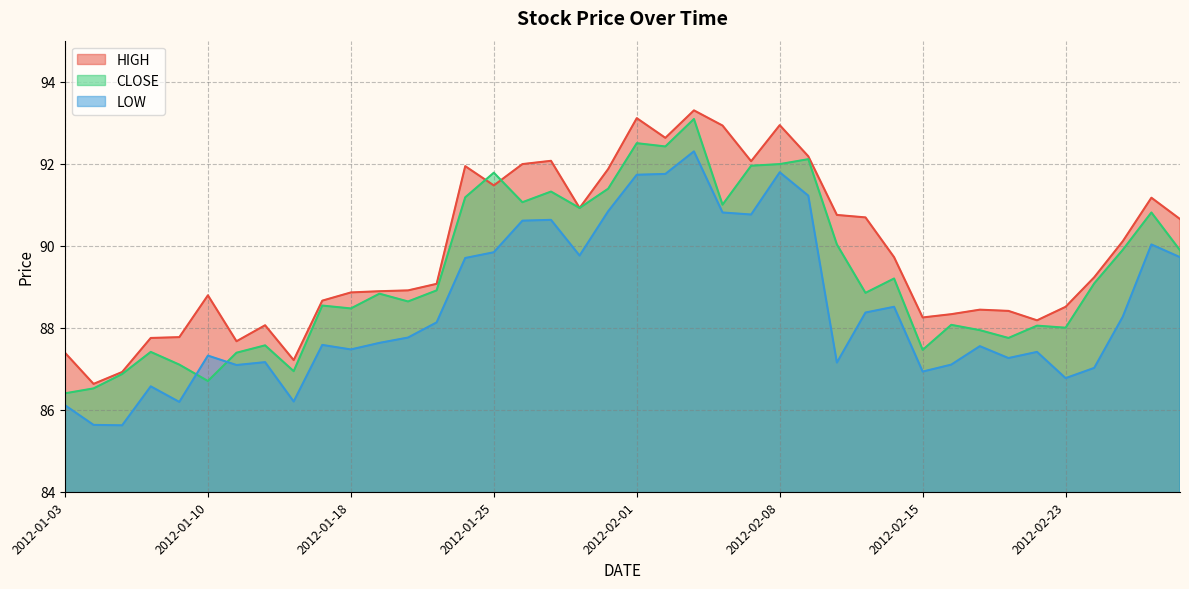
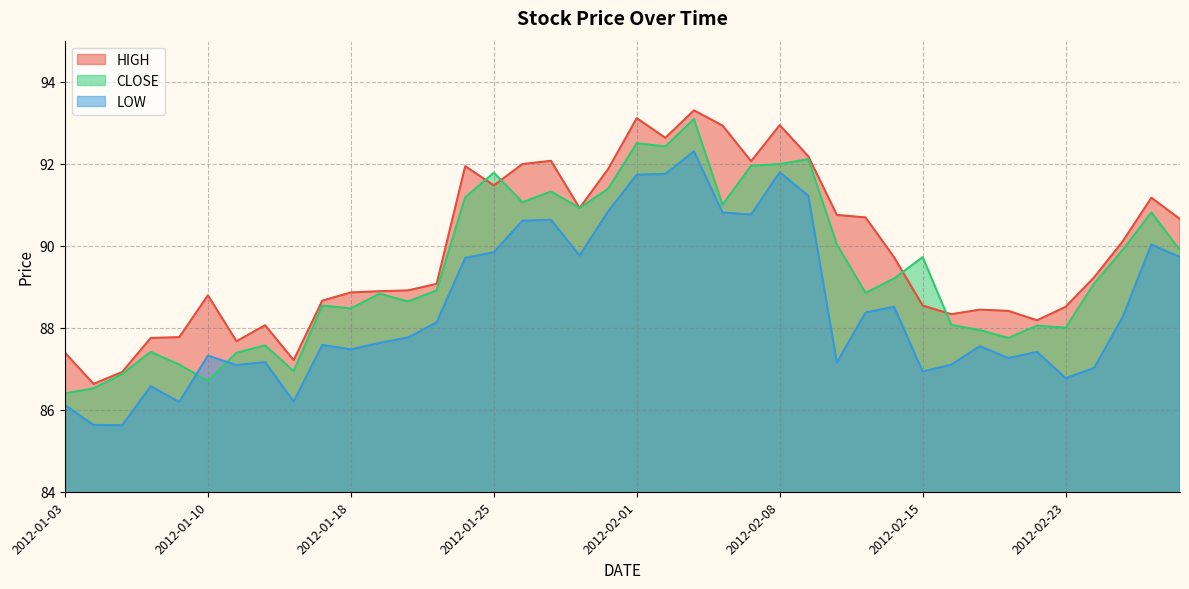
  {
    "HIGH": {
      "2012-01-03": 87.4,
      "2012-01-10": 88.8,
      "2012-01-18": 88.9,
      "2012-01-25": 91.5,
      "2012-02-01": 93.1,
      "2012-02-08": 92.9,
-     "2012-02-15": 88.3,
+     "2012-02-15": 88.5,
      "2012-02-23": 88.5
    },
    "CLOSE": {
      "2012-01-03": 86.4,
      "2012-01-10": 86.7,
      "2012-01-18": 88.5,
      "2012-01-25": 91.8,
      "2012-02-01": 92.5,
      "2012-02-08": 92.0,
-     "2012-02-15": 87.5,
+     "2012-02-15": 89.7,
      "2012-02-23": 88.0
    },
    "LOW": {
      "2012-01-03": 86.1,
      "2012-01-10": 87.3,
      "2012-01-18": 87.5,
      "2012-01-25": 89.8,
      "2012-02-01": 91.7,
      "2012-02-08": 91.8,
      "2012-02-15": 86.9,
      "2012-02-23": 86.8
    }
  }
